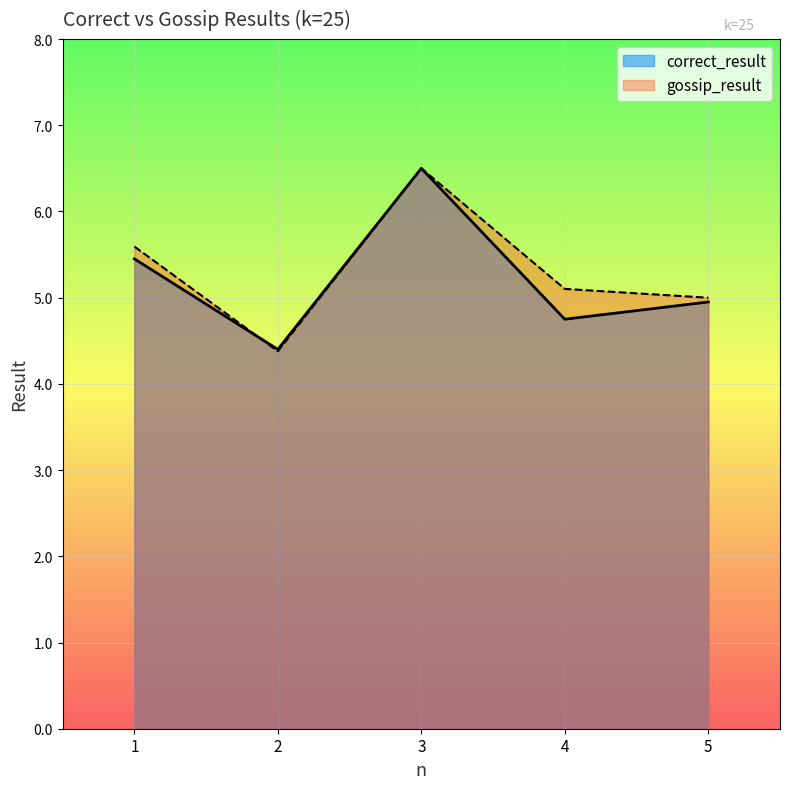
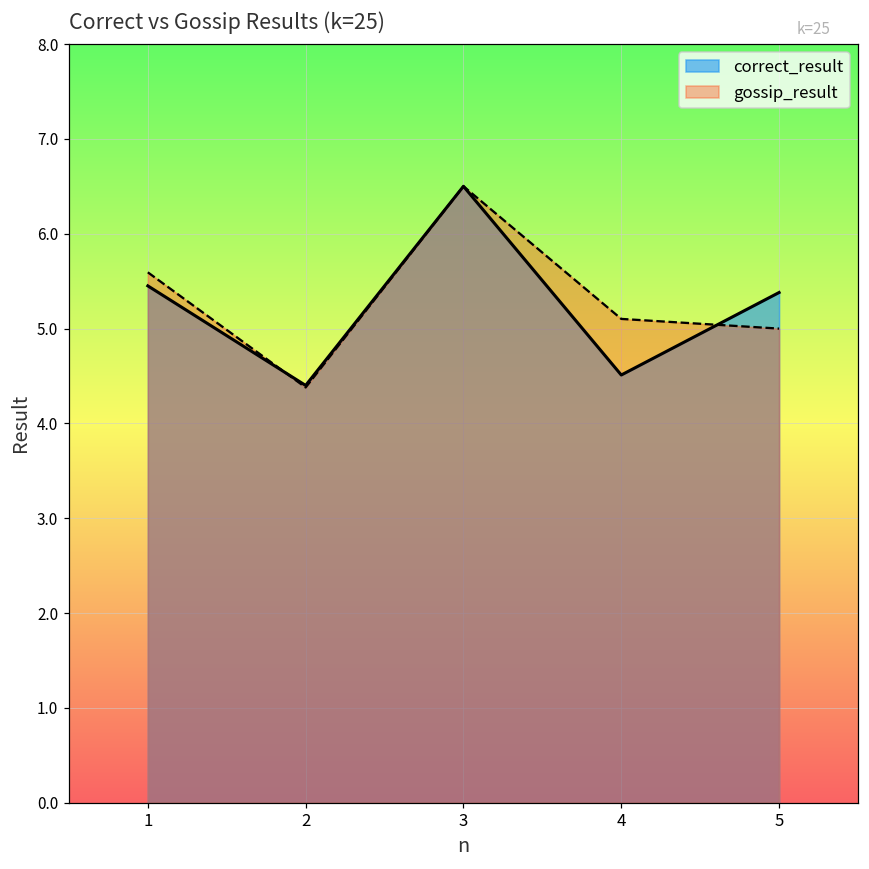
  {
    "correct_result": {
      "1": 5.5,
-     "4": 4.8,
-     "5": 5.0
+     "4": 4.5,
+     "5": 5.4
    },
    "gossip_result": {
      "1": 5.6,
      "4": 5.1,
      "5": 5.0
    }
  }
